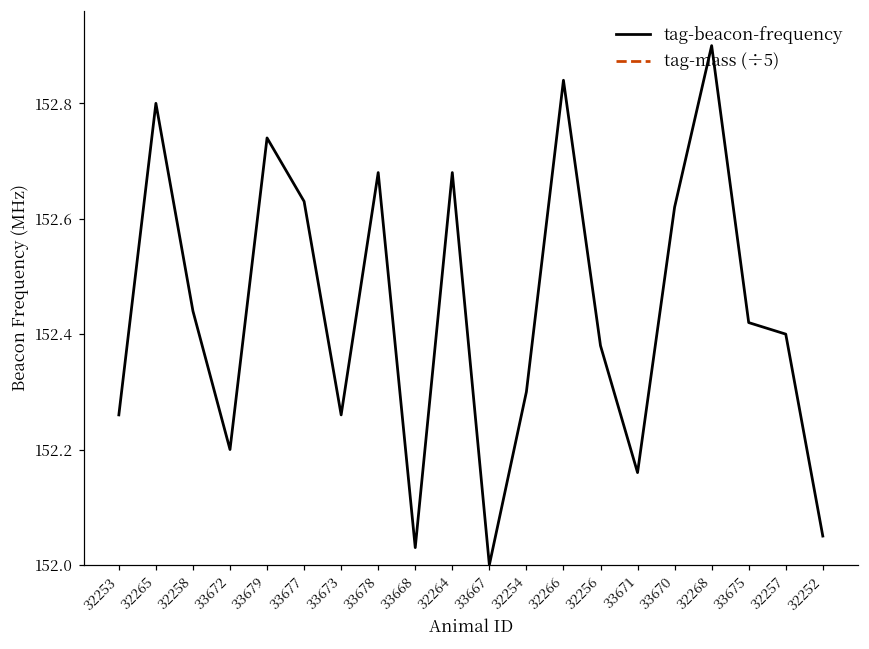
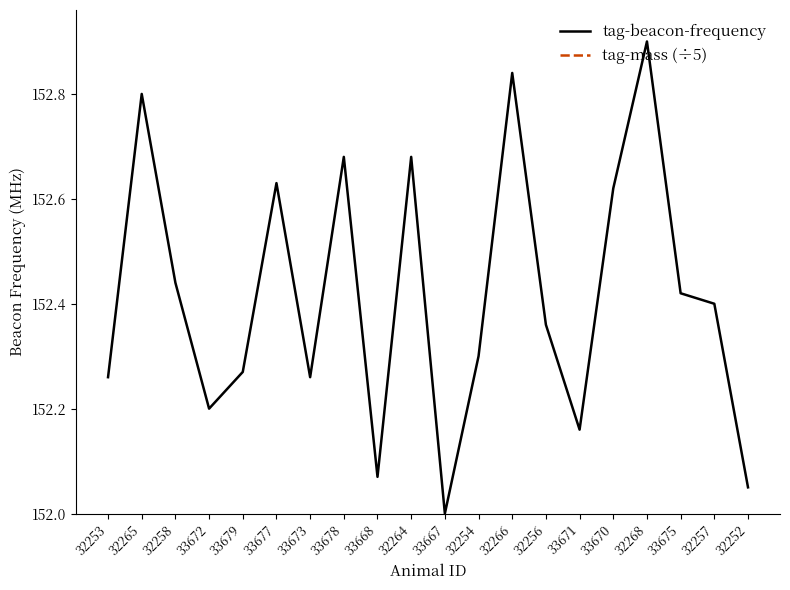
  {
    "tag-beacon-frequency": {
      "32253": 152.26,
      "32265": 152.80,
      "32258": 152.44,
      "33672": 152.20,
-     "33679": 152.74,
+     "33679": 152.27,
      "33677": 152.63,
      "33673": 152.26,
      "33678": 152.68,
-     "33668": 152.03,
+     "33668": 152.07,
      "32264": 152.68,
      "33667": 152.00,
      "32254": 152.30,
      "32266": 152.84,
-     "32256": 152.38,
+     "32256": 152.36,
      "33671": 152.16,
      "33670": 152.62,
      "32268": 152.90,
      "33675": 152.42,
      "32257": 152.40,
      "32252": 152.05
    }
  }
